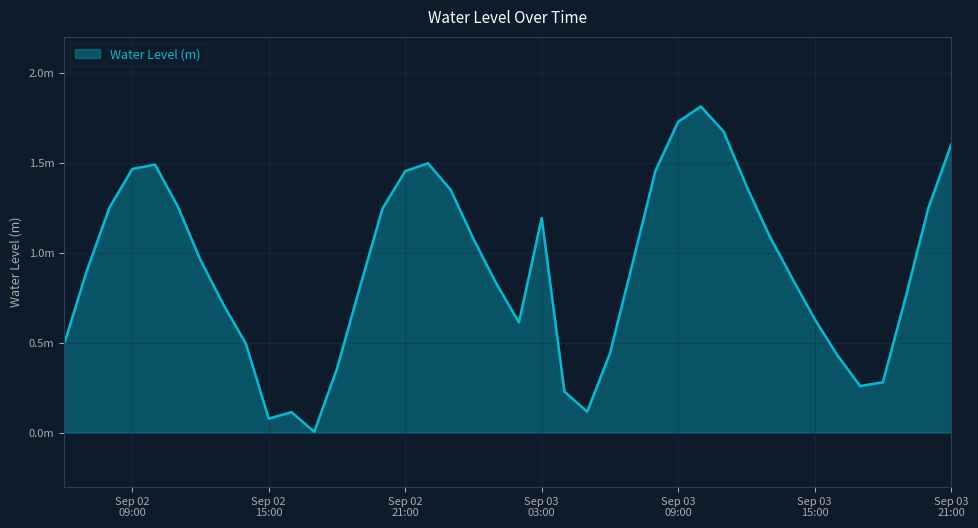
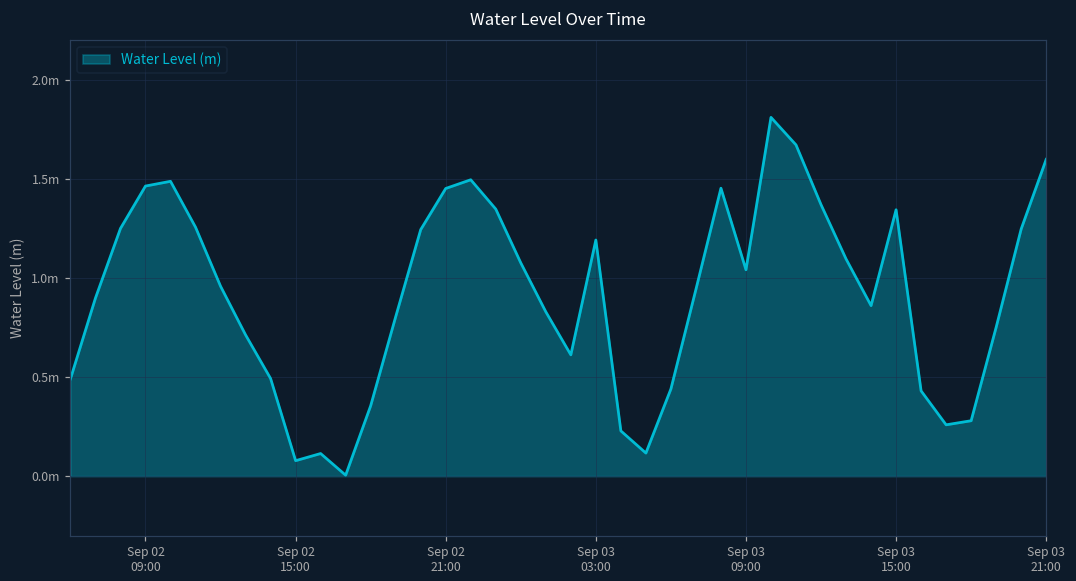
  {
    "Sep 02 09:00": "1.46m",
    "Sep 02 15:00": "0.08m",
    "Sep 02 21:00": "1.45m",
    "Sep 03 03:00": "1.19m",
-   "Sep 03 09:00": "1.73m",
-   "Sep 03 15:00": "0.63m",
+   "Sep 03 09:00": "1.04m",
+   "Sep 03 15:00": "1.34m",
    "Sep 03 21:00": "1.60m"
  }
